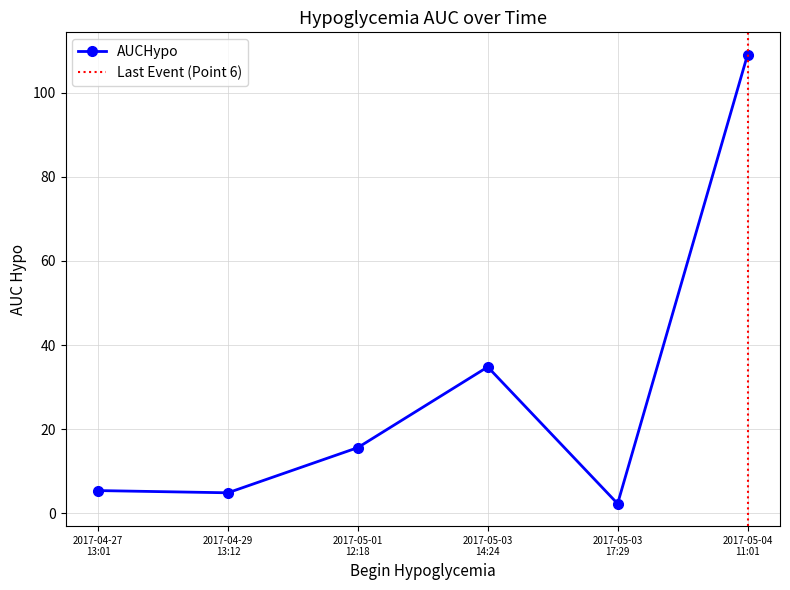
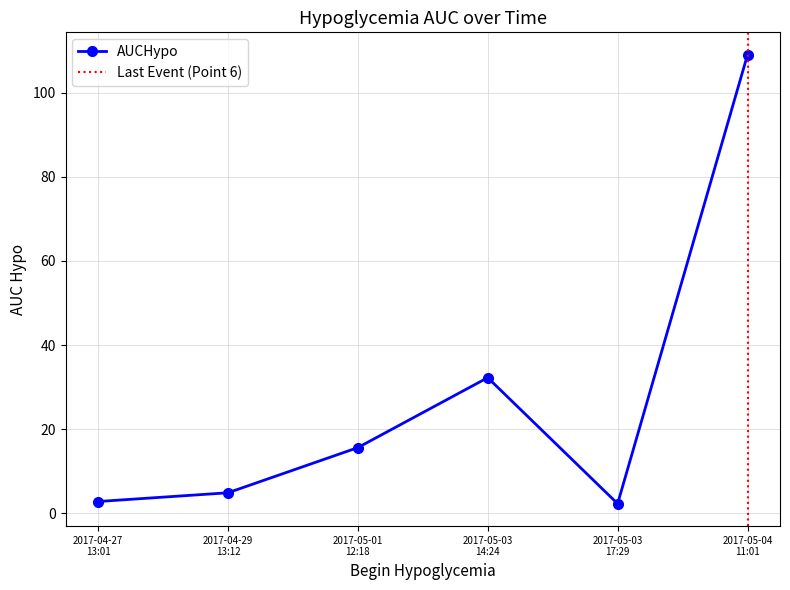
  {
-   "2017-04-27 13:01": 5,
+   "2017-04-27 13:01": 3,
    "2017-04-29 13:12": 5,
    "2017-05-01 12:18": 16,
-   "2017-05-03 14:24": 35,
+   "2017-05-03 14:24": 32,
    "2017-05-03 17:29": 2,
    "2017-05-04 11:01": 109
  }
